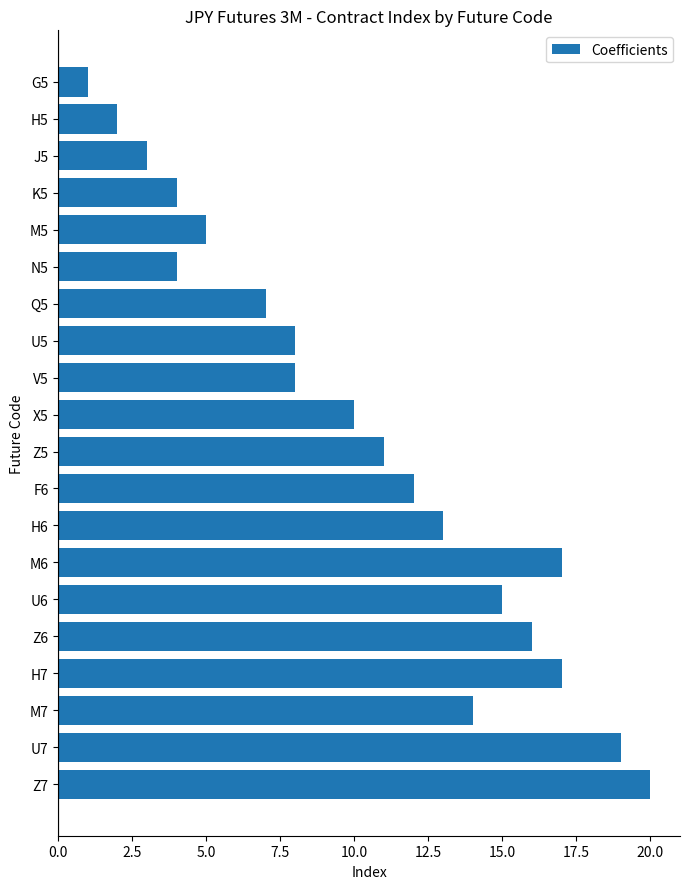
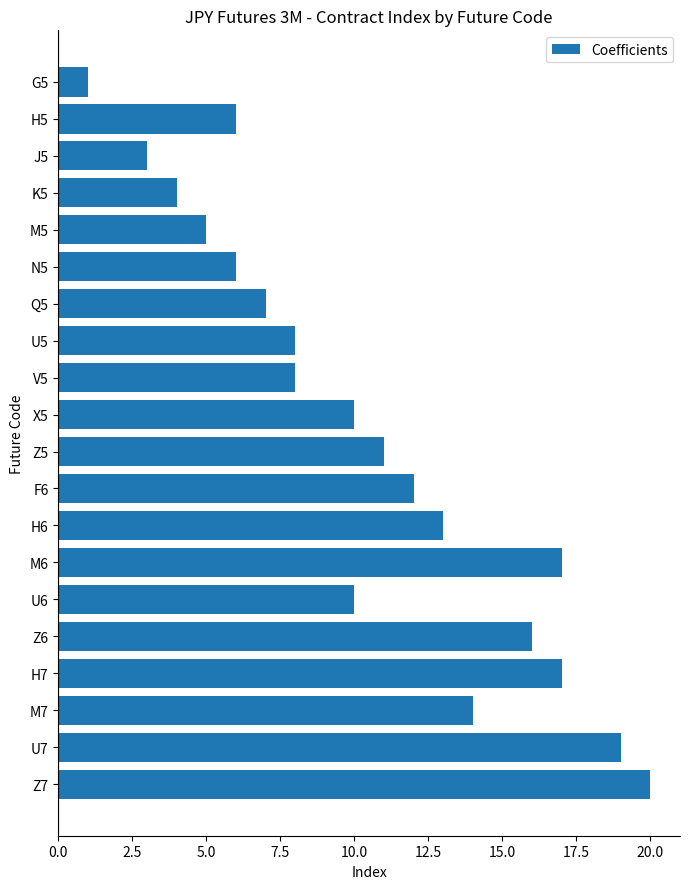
  {
    "G5": 1,
-   "H5": 2,
+   "H5": 6,
    "J5": 3,
    "K5": 4,
    "M5": 5,
-   "N5": 4,
+   "N5": 6,
    "Q5": 7,
    "U5": 8,
    "V5": 8,
    "X5": 10,
    "Z5": 11,
    "F6": 12,
    "H6": 13,
    "M6": 17,
-   "U6": 15,
+   "U6": 10,
    "Z6": 16,
    "H7": 17,
    "M7": 14,
    "U7": 19,
    "Z7": 20
  }
